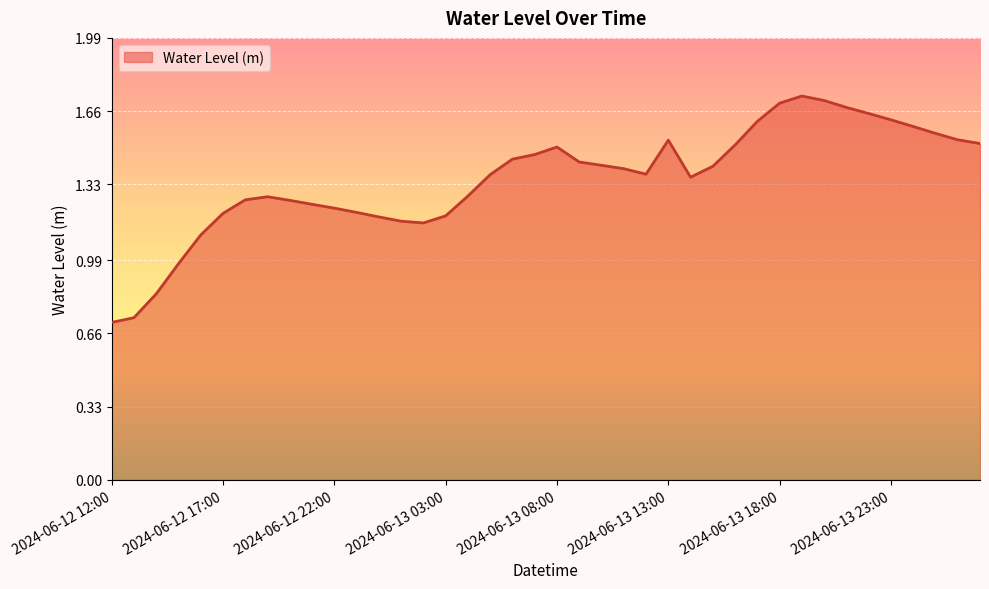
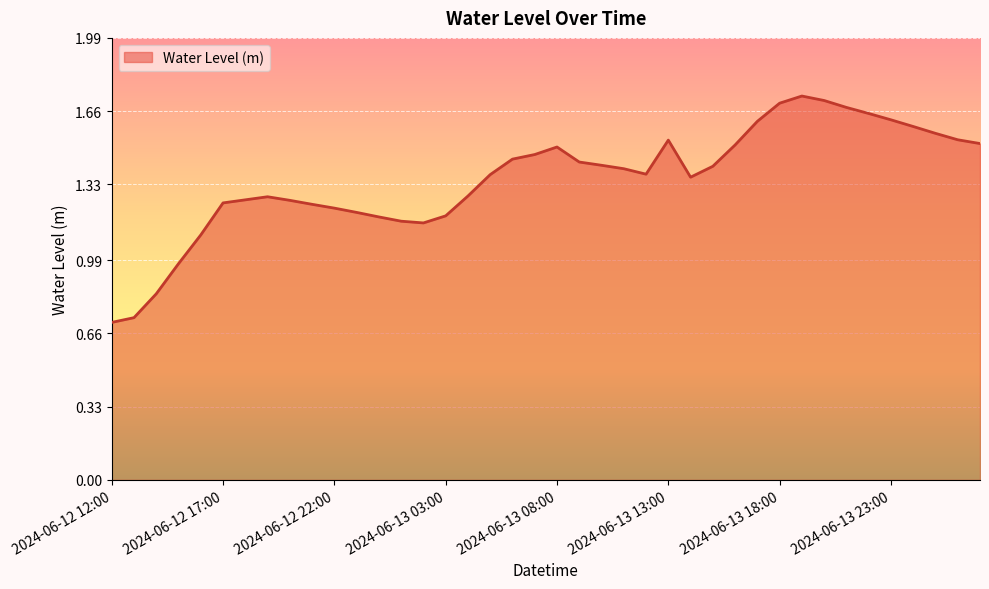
  {
    "2024-06-12 12:00": 0.71,
-   "2024-06-12 17:00": 1.20,
+   "2024-06-12 17:00": 1.25,
    "2024-06-12 22:00": 1.22,
    "2024-06-13 03:00": 1.19,
    "2024-06-13 08:00": 1.50,
    "2024-06-13 13:00": 1.53,
    "2024-06-13 18:00": 1.70,
    "2024-06-13 23:00": 1.62
  }
